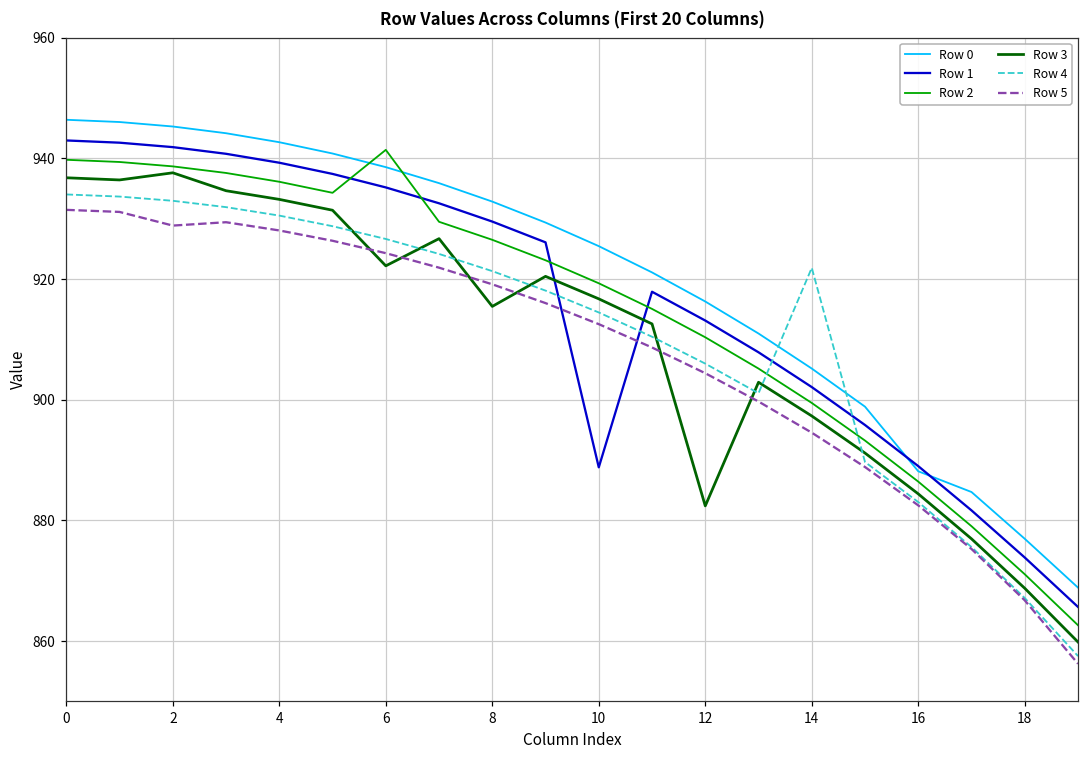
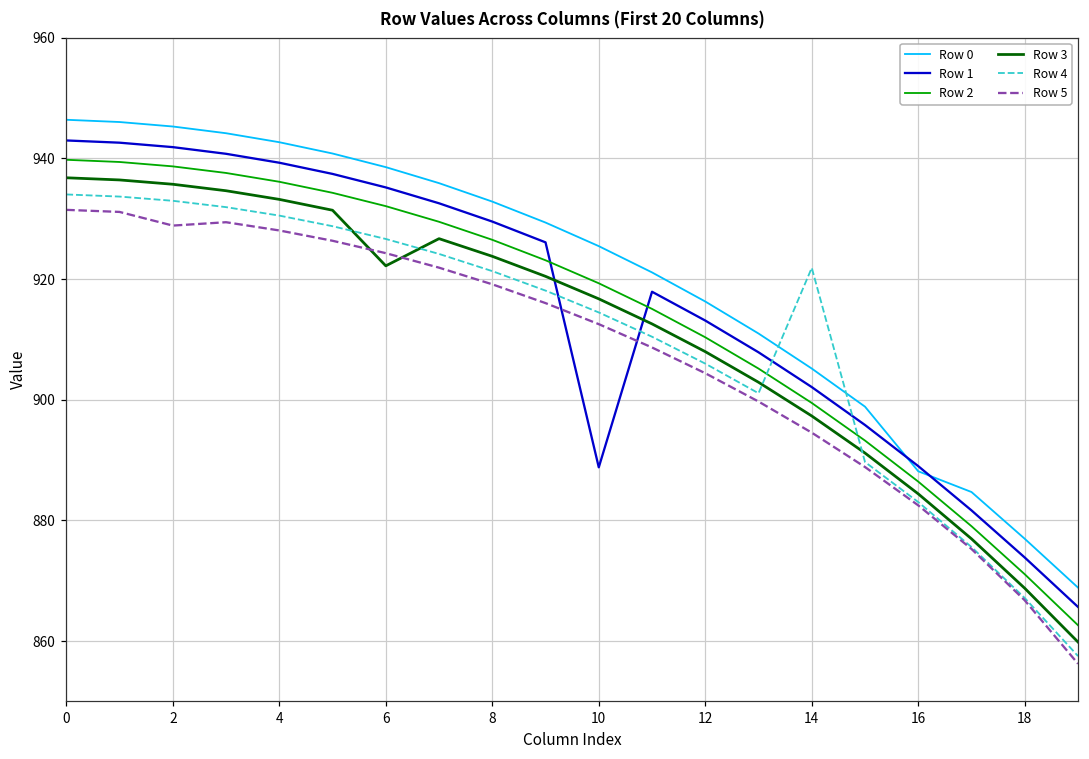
  {
    "Row 0": {
      "0": 946,
      "2": 945,
      "4": 943,
      "6": 939,
      "8": 933,
      "10": 925,
      "12": 916,
      "14": 905,
      "16": 888,
      "18": 877
    },
    "Row 1": {
      "0": 943,
      "2": 942,
      "4": 939,
      "6": 935,
      "8": 930,
      "10": 889,
      "12": 913,
      "14": 902,
      "16": 889,
      "18": 874
    },
    "Row 2": {
      "0": 940,
      "2": 939,
      "4": 936,
-     "6": 941,
+     "6": 932,
      "8": 926,
      "10": 919,
      "12": 910,
      "14": 899,
      "16": 886,
      "18": 871
    },
    "Row 3": {
      "0": 937,
-     "2": 938,
+     "2": 936,
      "4": 933,
      "6": 922,
-     "8": 915,
+     "8": 924,
      "10": 917,
-     "12": 882,
+     "12": 908,
      "14": 897,
      "16": 884,
      "18": 869
    },
    "Row 4": {
      "0": 934,
      "2": 933,
      "4": 931,
      "6": 927,
      "8": 921,
      "10": 914,
      "12": 906,
      "14": 922,
      "16": 883
    },
    "Row 5": {
      "0": 931,
      "2": 929,
      "4": 928,
      "6": 924,
      "8": 919,
      "10": 913,
      "12": 904,
      "14": 895,
      "16": 882
    }
  }
